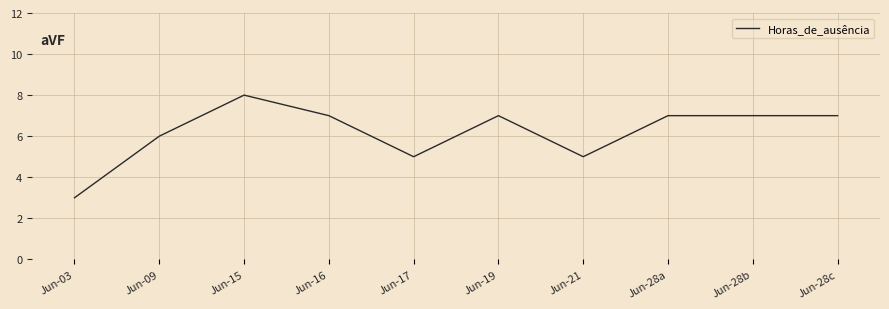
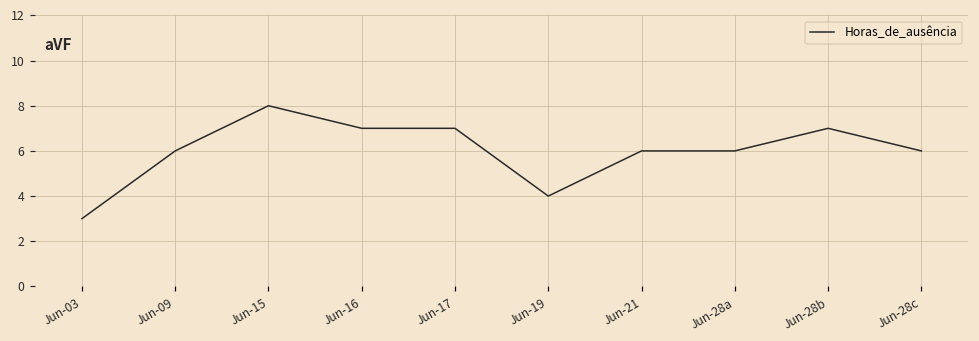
  {
    "Jun-03": 3,
    "Jun-09": 6,
    "Jun-15": 8,
    "Jun-16": 7,
-   "Jun-17": 5,
-   "Jun-19": 7,
-   "Jun-21": 5,
-   "Jun-28a": 7,
+   "Jun-17": 7,
+   "Jun-19": 4,
+   "Jun-21": 6,
+   "Jun-28a": 6,
    "Jun-28b": 7,
-   "Jun-28c": 7
+   "Jun-28c": 6
  }
